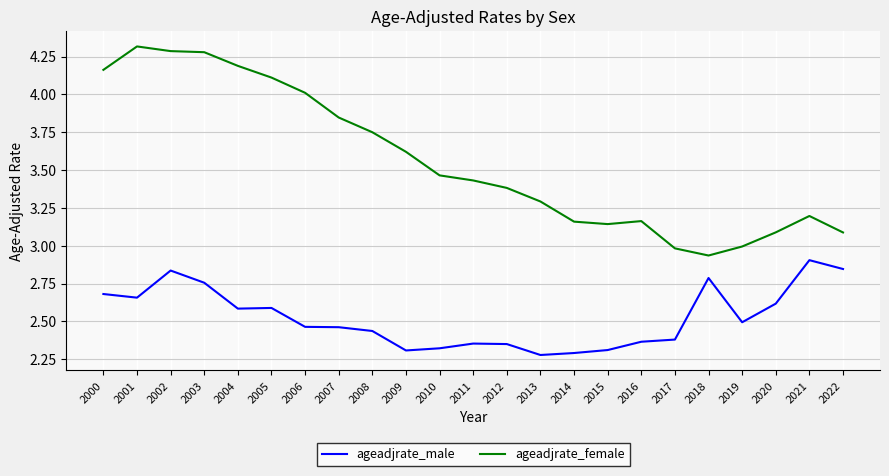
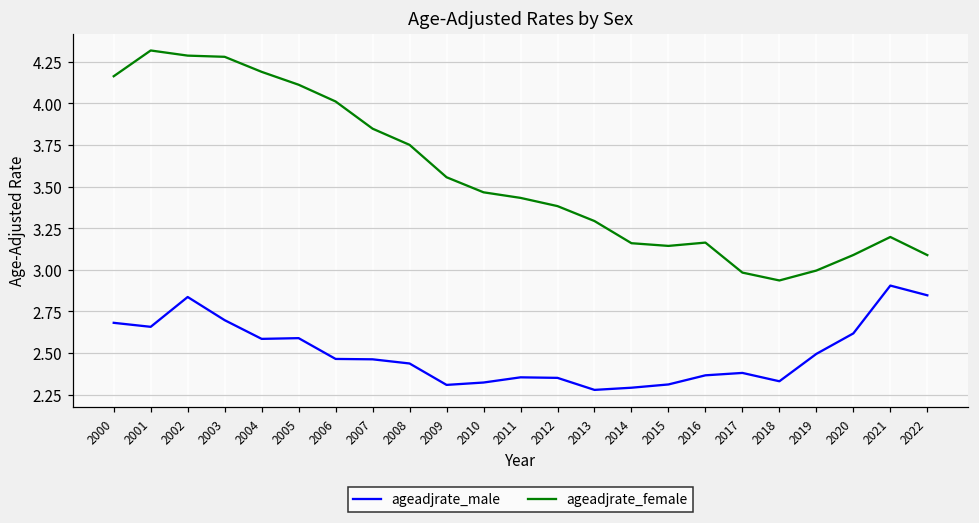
  {
    "ageadjrate_male": {
      "2000": 2.68,
      "2001": 2.66,
      "2002": 2.84,
-     "2003": 2.76,
+     "2003": 2.70,
      "2004": 2.58,
      "2005": 2.59,
      "2006": 2.46,
      "2007": 2.46,
      "2008": 2.44,
      "2009": 2.31,
      "2010": 2.32,
      "2011": 2.35,
      "2012": 2.35,
      "2013": 2.28,
      "2014": 2.29,
      "2015": 2.31,
      "2016": 2.37,
      "2017": 2.38,
-     "2018": 2.79,
+     "2018": 2.33,
      "2019": 2.49,
      "2020": 2.62,
      "2021": 2.90,
      "2022": 2.85
    },
    "ageadjrate_female": {
      "2000": 4.16,
      "2001": 4.32,
      "2002": 4.29,
      "2003": 4.28,
      "2004": 4.19,
      "2005": 4.11,
      "2006": 4.01,
      "2007": 3.85,
      "2008": 3.75,
-     "2009": 3.62,
+     "2009": 3.56,
      "2010": 3.47,
      "2011": 3.43,
      "2012": 3.38,
      "2013": 3.29,
      "2014": 3.16,
      "2015": 3.14,
      "2016": 3.16,
      "2017": 2.98,
      "2018": 2.94,
      "2019": 3.00,
      "2020": 3.09,
      "2021": 3.20,
      "2022": 3.09
    }
  }
